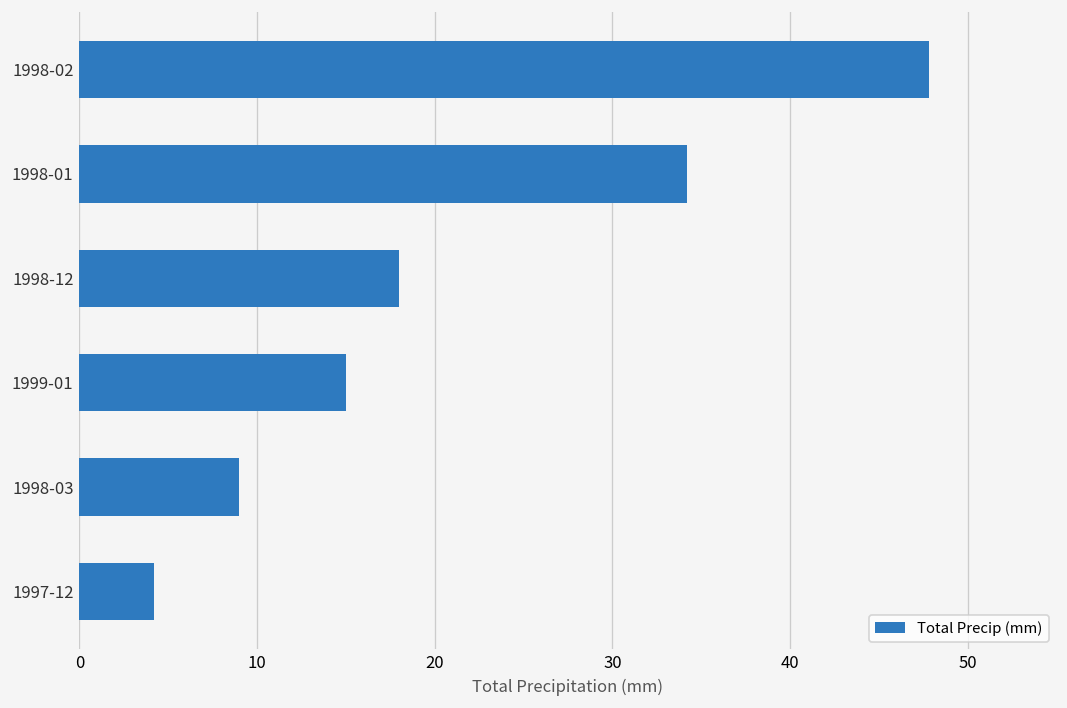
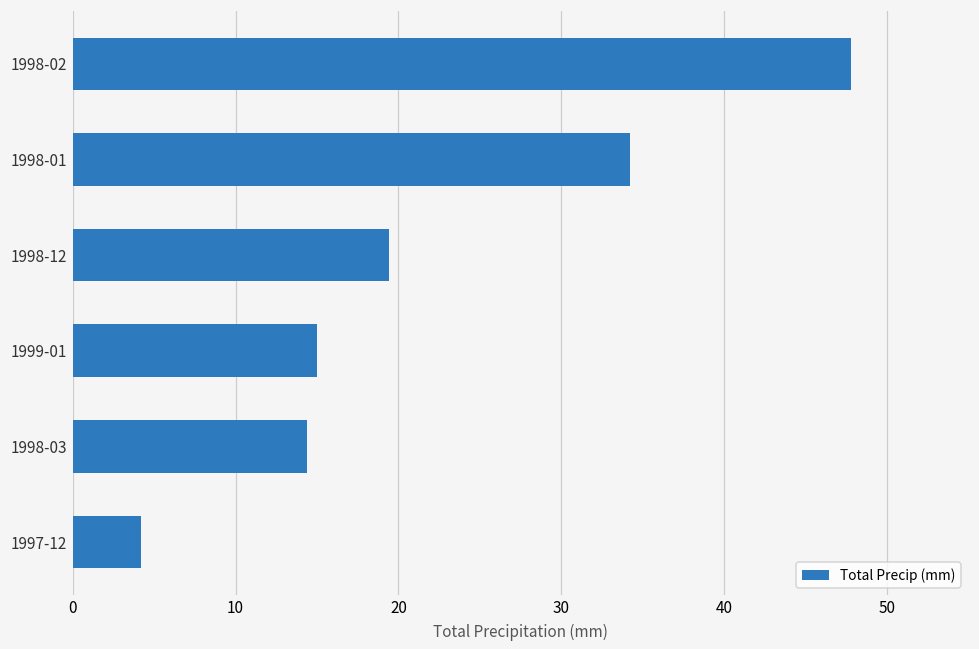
  {
    "1998-02": 47.8,
    "1998-01": 34.2,
-   "1998-12": 18.0,
+   "1998-12": 19.4,
    "1999-01": 15.0,
-   "1998-03": 9.0,
+   "1998-03": 14.4,
    "1997-12": 4.2
  }
